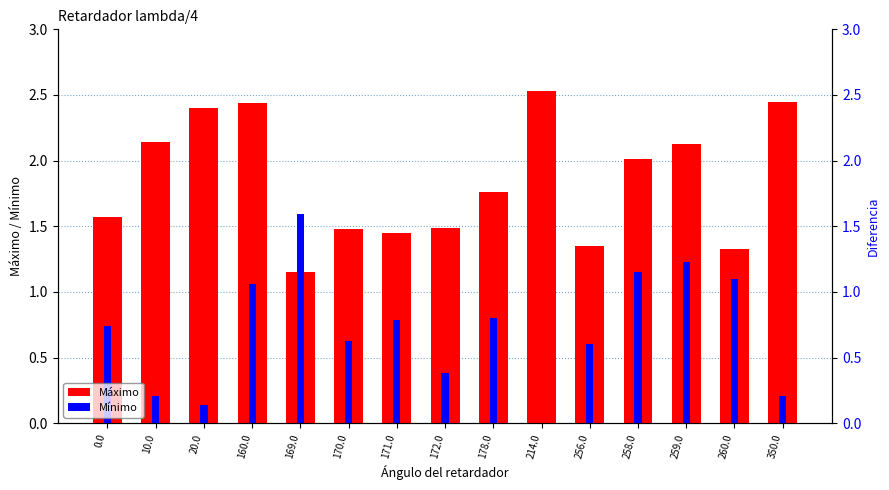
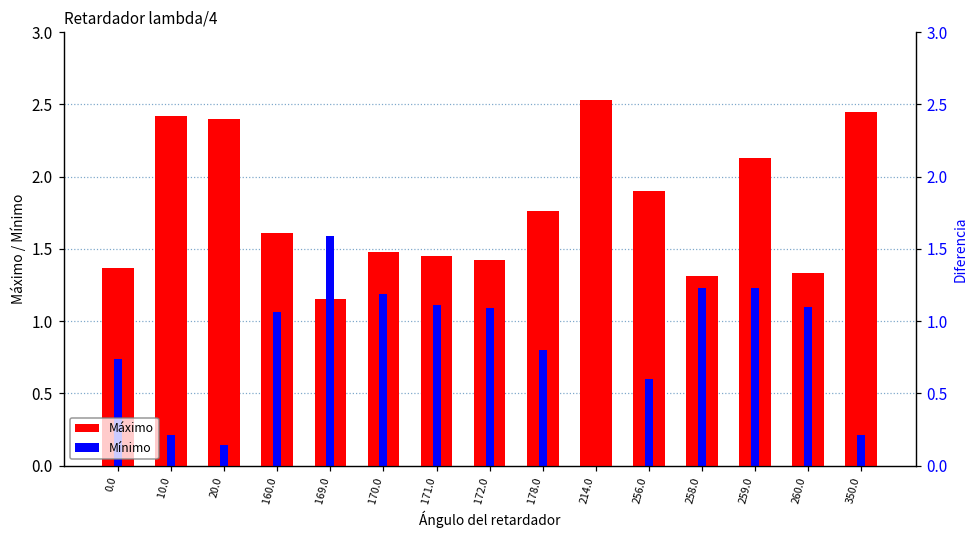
  {
    "Máximo": {
-     "0.0": 1.57,
-     "10.0": 2.14,
+     "0.0": 1.37,
+     "10.0": 2.42,
      "20.0": 2.40,
-     "160.0": 2.44,
+     "160.0": 1.61,
      "170.0": 1.48,
      "171.0": 1.45,
-     "172.0": 1.49,
+     "172.0": 1.42,
      "178.0": 1.76,
      "214.0": 2.53,
-     "256.0": 1.35,
-     "258.0": 2.01,
+     "256.0": 1.90,
+     "258.0": 1.31,
      "259.0": 2.13,
      "260.0": 1.33,
      "350.0": 2.45
    },
    "Mínimo": {
      "169.0": 1.59,
-     "170.0": 0.63,
-     "171.0": 0.79,
-     "172.0": 0.38,
+     "170.0": 1.19,
+     "171.0": 1.11,
+     "172.0": 1.09,
      "214.0": 0.00,
-     "258.0": 1.15
+     "258.0": 1.23
    }
  }
